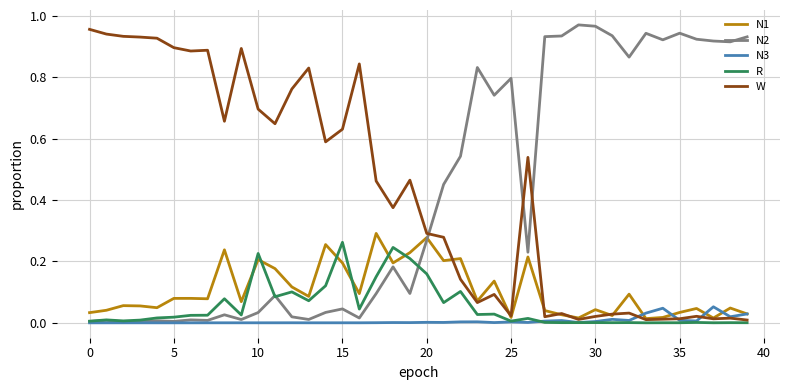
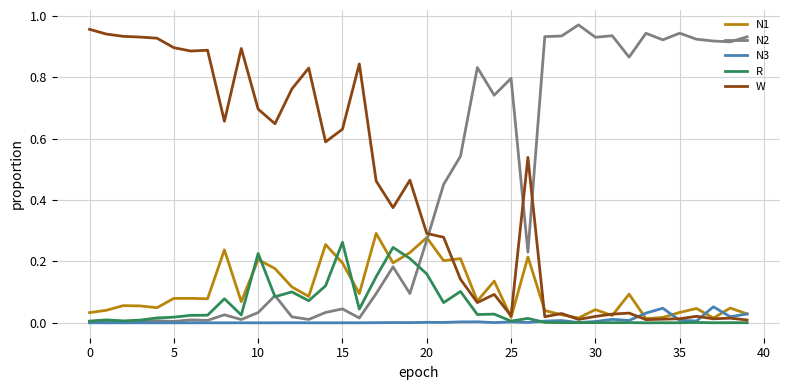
  {
    "N1": {
      "0": 0.03,
      "5": 0.08,
      "10": 0.21,
      "15": 0.20,
      "20": 0.28,
      "30": 0.04,
      "35": 0.03
    },
    "N2": {
      "10": 0.03,
      "15": 0.05,
      "20": 0.27,
      "25": 0.80,
-     "30": 0.97,
+     "30": 0.93,
      "35": 0.94
    },
    "N3": {
      "10": 0.00,
      "15": 0.00,
      "20": 0.00
    },
    "R": {
      "5": 0.02,
      "10": 0.23,
      "15": 0.26,
      "20": 0.16
    },
    "W": {
      "0": 0.96,
      "5": 0.90,
      "10": 0.70,
      "15": 0.63,
      "20": 0.29,
      "30": 0.02
    }
  }
